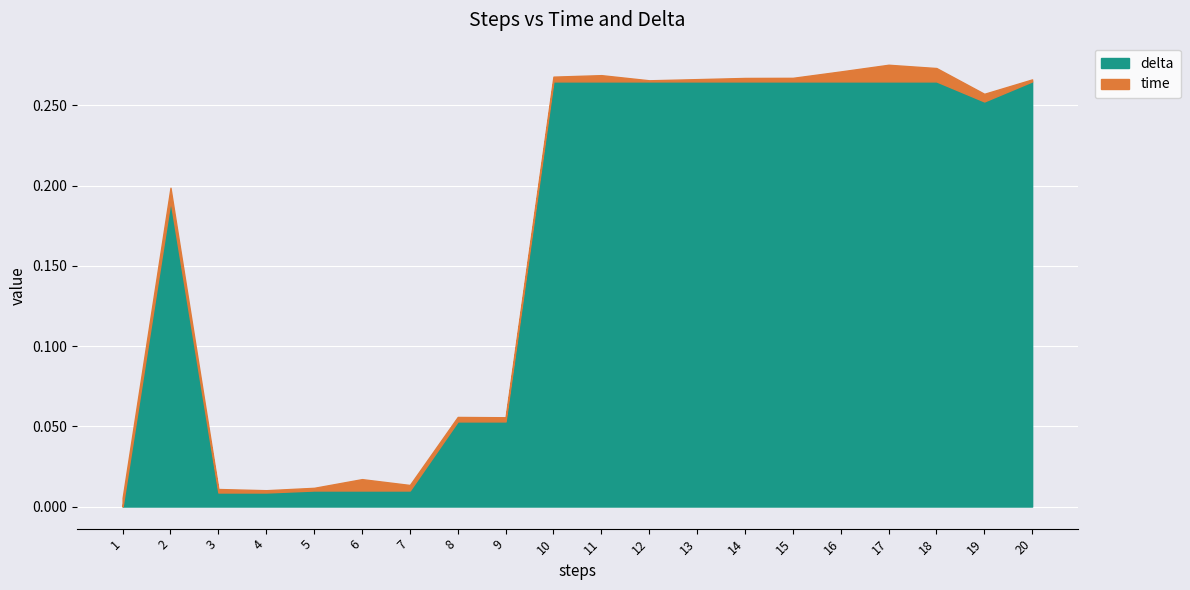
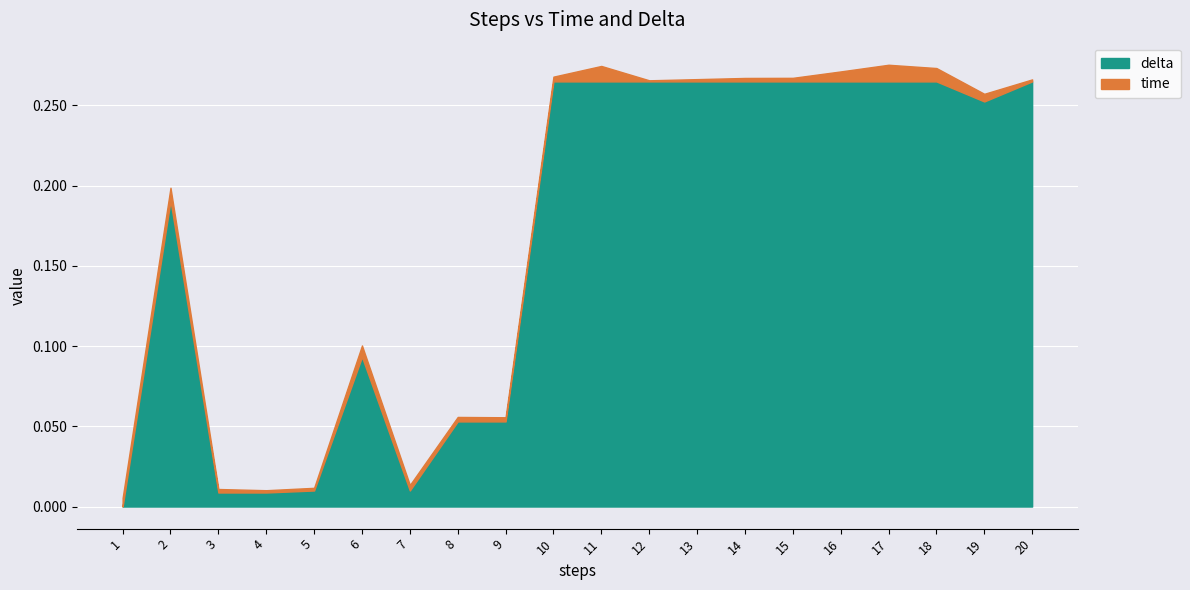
  {
    "delta": {
      "1": 0.000,
      "2": 0.191,
      "3": 0.009,
      "5": 0.010,
-     "6": 0.010,
+     "6": 0.093,
      "7": 0.010,
      "8": 0.053,
      "9": 0.053,
      "10": 0.265,
      "11": 0.265,
      "14": 0.265,
      "15": 0.265,
      "16": 0.265,
      "17": 0.265,
      "18": 0.265,
      "19": 0.252
    },
    "time": {
      "1": 0.005,
      "2": 0.008,
      "3": 0.002,
      "5": 0.002,
      "6": 0.007,
      "7": 0.003,
      "8": 0.003,
      "9": 0.003,
      "10": 0.003,
-     "11": 0.004,
+     "11": 0.010,
      "14": 0.002,
      "15": 0.002,
      "16": 0.006,
      "17": 0.010,
      "18": 0.008,
      "19": 0.005
    }
  }
